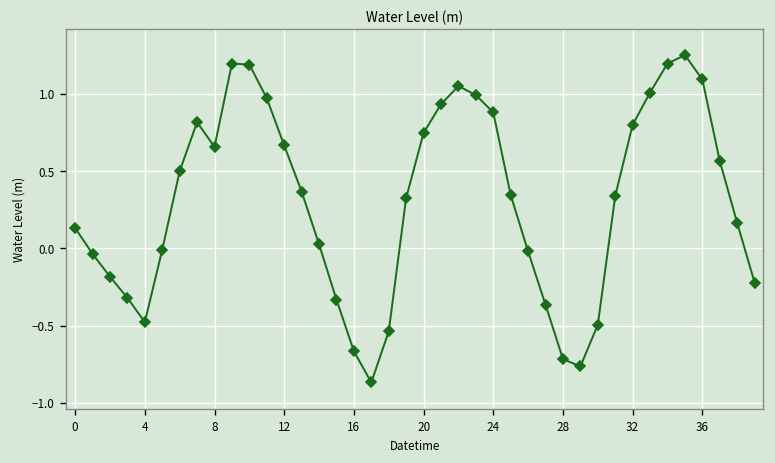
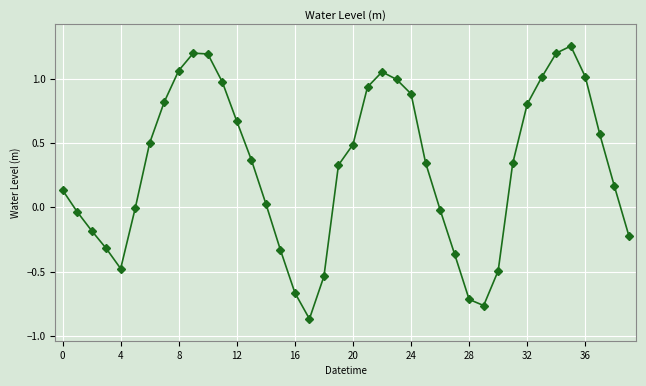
  {
    "0": 0.13,
    "4": -0.48,
-   "8": 0.66,
+   "8": 1.06,
    "12": 0.67,
    "16": -0.67,
-   "20": 0.75,
+   "20": 0.49,
    "24": 0.88,
    "28": -0.72,
    "32": 0.80,
-   "36": 1.09
+   "36": 1.01
  }
